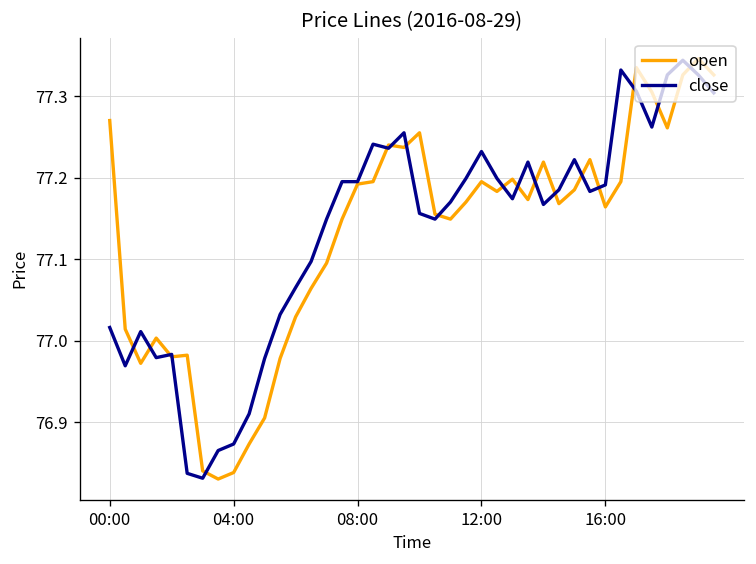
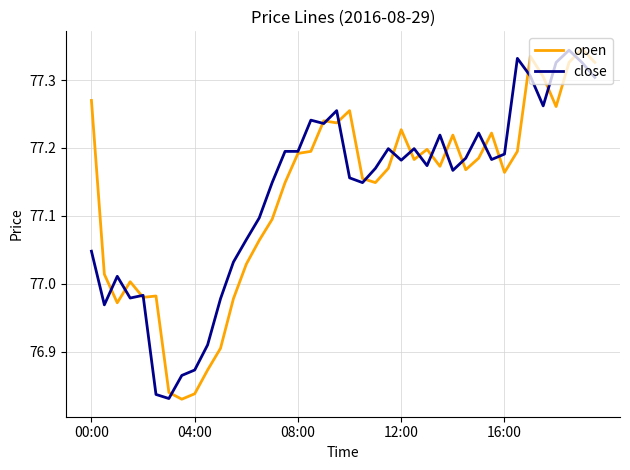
  {
    "open": {
      "00:00": 77.27,
      "04:00": 76.84,
-     "12:00": 77.20,
+     "12:00": 77.23,
      "16:00": 77.16
    },
    "close": {
-     "00:00": 77.02,
+     "00:00": 77.05,
      "04:00": 76.87,
-     "12:00": 77.23,
+     "12:00": 77.18,
      "16:00": 77.19
    }
  }
